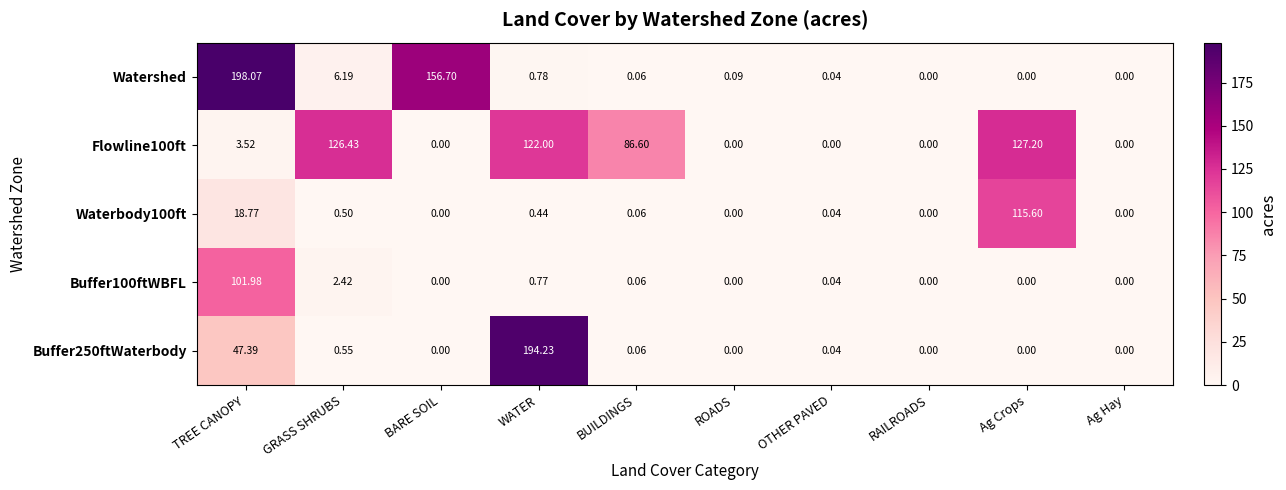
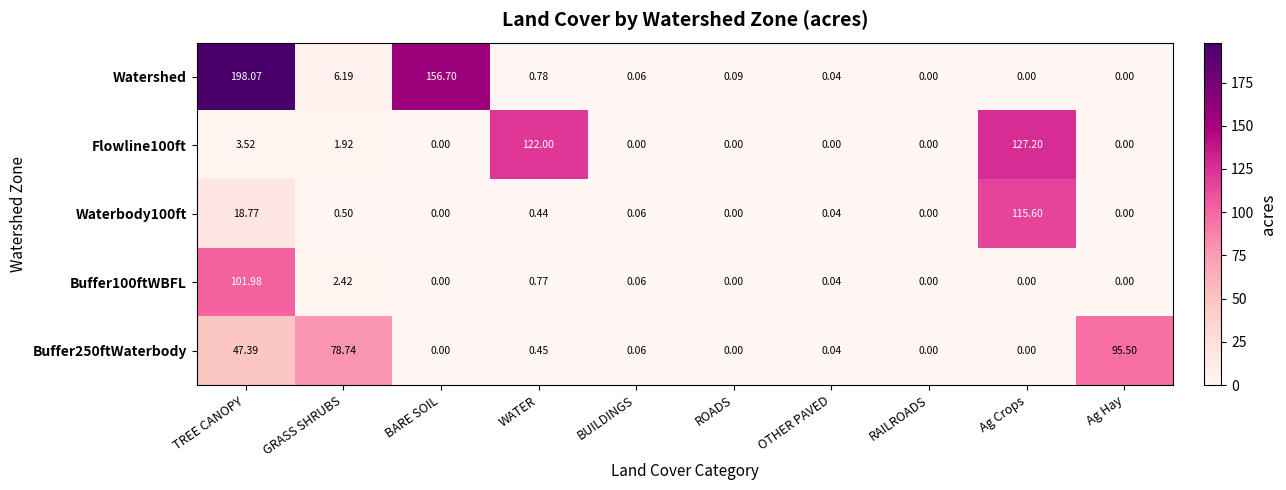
  {
    "Watershed": {
      "TREE CANOPY": 198.07,
      "GRASS SHRUBS": 6.19,
      "BARE SOIL": 156.70,
      "WATER": 0.78,
      "BUILDINGS": 0.06,
      "ROADS": 0.09,
      "OTHER PAVED": 0.04,
      "RAILROADS": 0.00,
      "Ag Crops": 0.00,
      "Ag Hay": 0.00
    },
    "Flowline100ft": {
      "TREE CANOPY": 3.52,
-     "GRASS SHRUBS": 126.43,
+     "GRASS SHRUBS": 1.92,
      "BARE SOIL": 0.00,
      "WATER": 122.00,
-     "BUILDINGS": 86.60,
+     "BUILDINGS": 0.00,
      "ROADS": 0.00,
      "OTHER PAVED": 0.00,
      "RAILROADS": 0.00,
      "Ag Crops": 127.20,
      "Ag Hay": 0.00
    },
    "Waterbody100ft": {
      "TREE CANOPY": 18.77,
      "GRASS SHRUBS": 0.50,
      "BARE SOIL": 0.00,
      "WATER": 0.44,
      "BUILDINGS": 0.06,
      "ROADS": 0.00,
      "OTHER PAVED": 0.04,
      "RAILROADS": 0.00,
      "Ag Crops": 115.60,
      "Ag Hay": 0.00
    },
    "Buffer100ftWBFL": {
      "TREE CANOPY": 101.98,
      "GRASS SHRUBS": 2.42,
      "BARE SOIL": 0.00,
      "WATER": 0.77,
      "BUILDINGS": 0.06,
      "ROADS": 0.00,
      "OTHER PAVED": 0.04,
      "RAILROADS": 0.00,
      "Ag Crops": 0.00,
      "Ag Hay": 0.00
    },
    "Buffer250ftWaterbody": {
      "TREE CANOPY": 47.39,
-     "GRASS SHRUBS": 0.55,
+     "GRASS SHRUBS": 78.74,
      "BARE SOIL": 0.00,
-     "WATER": 194.23,
+     "WATER": 0.45,
      "BUILDINGS": 0.06,
      "ROADS": 0.00,
      "OTHER PAVED": 0.04,
      "RAILROADS": 0.00,
      "Ag Crops": 0.00,
-     "Ag Hay": 0.00
+     "Ag Hay": 95.50
    }
  }
